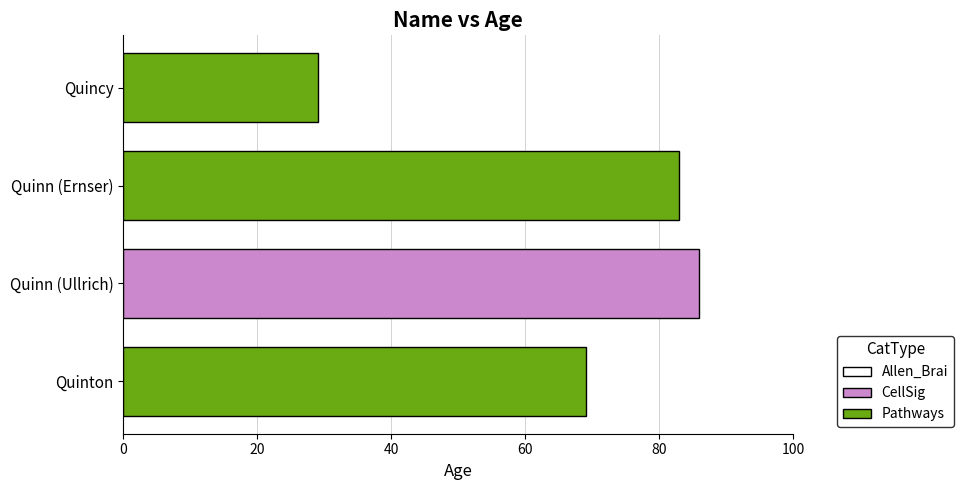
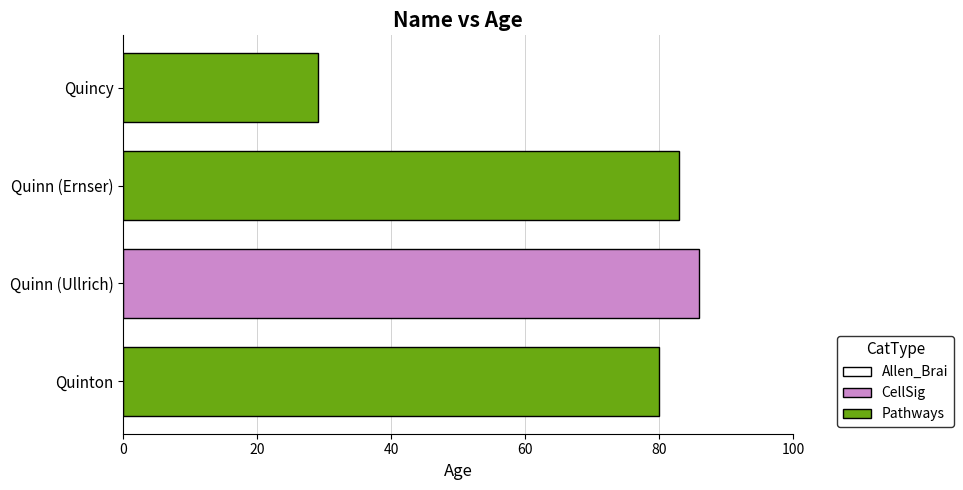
  {
    "Quincy": 29,
    "Quinn (Ernser)": 83,
    "Quinn (Ullrich)": 86,
-   "Quinton": 69
+   "Quinton": 80
  }
